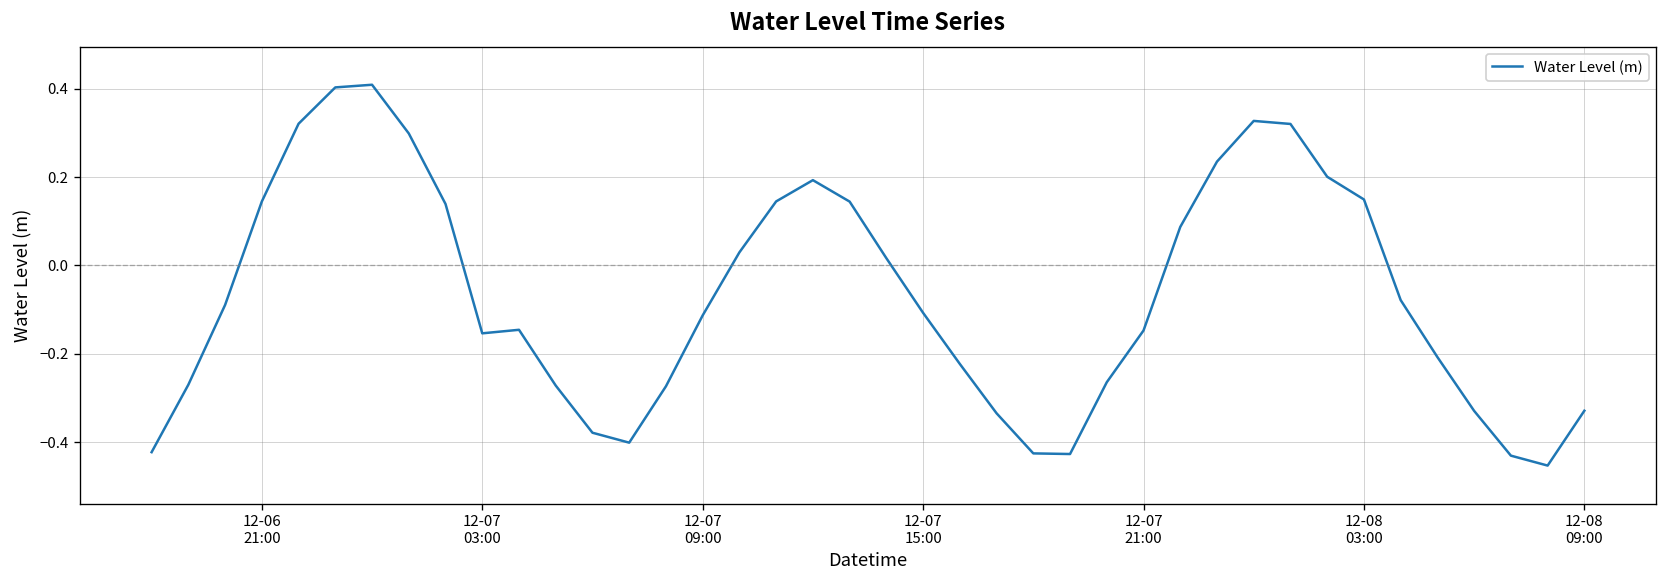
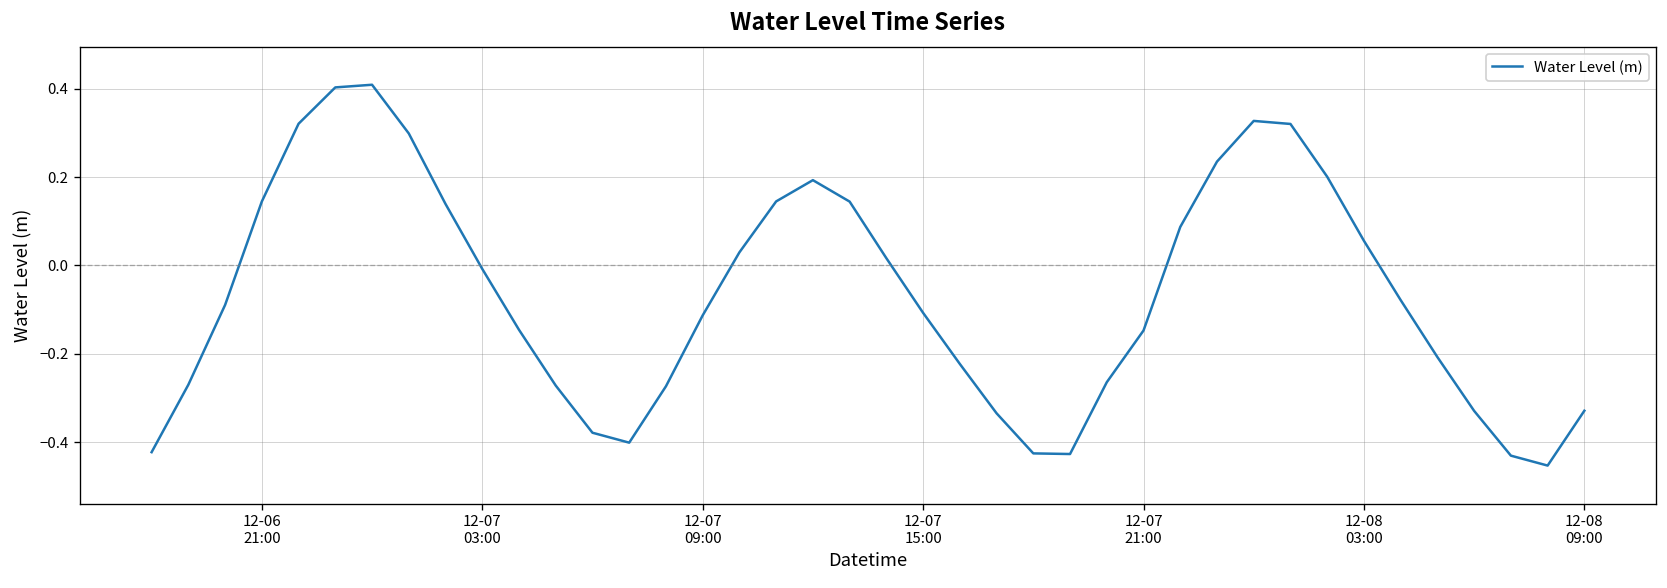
  {
    "12-06 21:00": 0.14,
-   "12-07 03:00": -0.15,
+   "12-07 03:00": -0.01,
    "12-07 09:00": -0.11,
    "12-07 15:00": -0.11,
    "12-07 21:00": -0.15,
-   "12-08 03:00": 0.15,
+   "12-08 03:00": 0.06,
    "12-08 09:00": -0.33
  }
